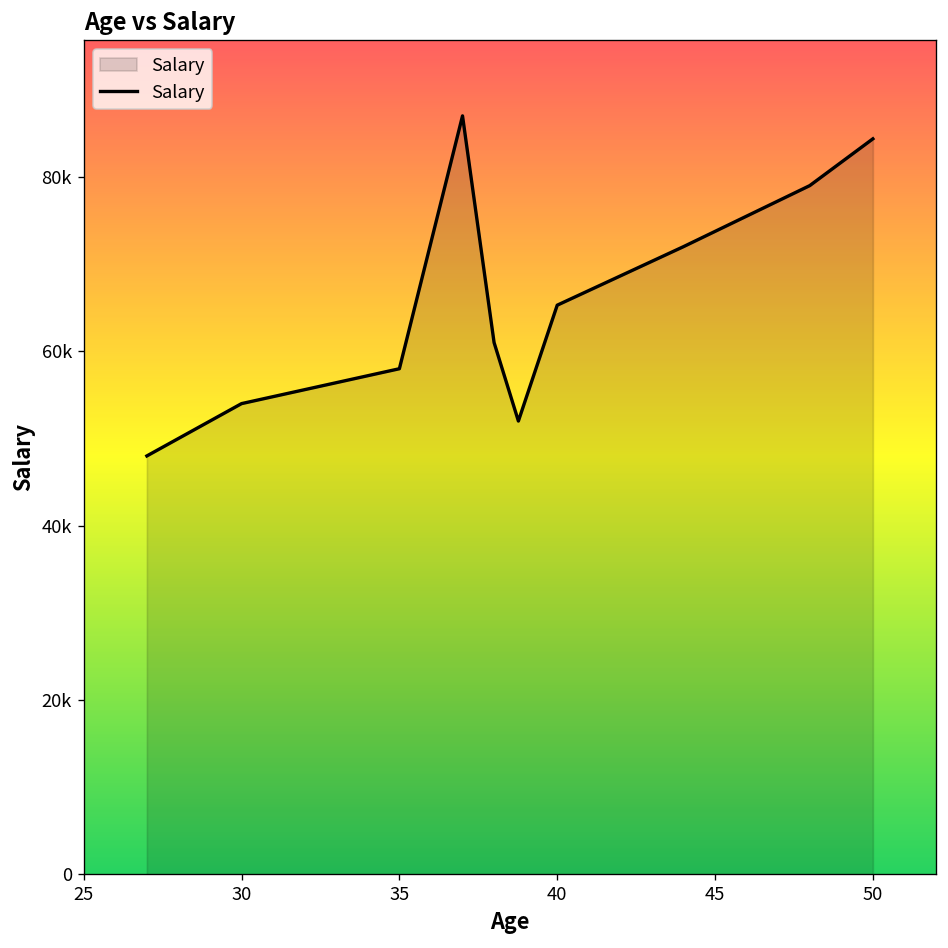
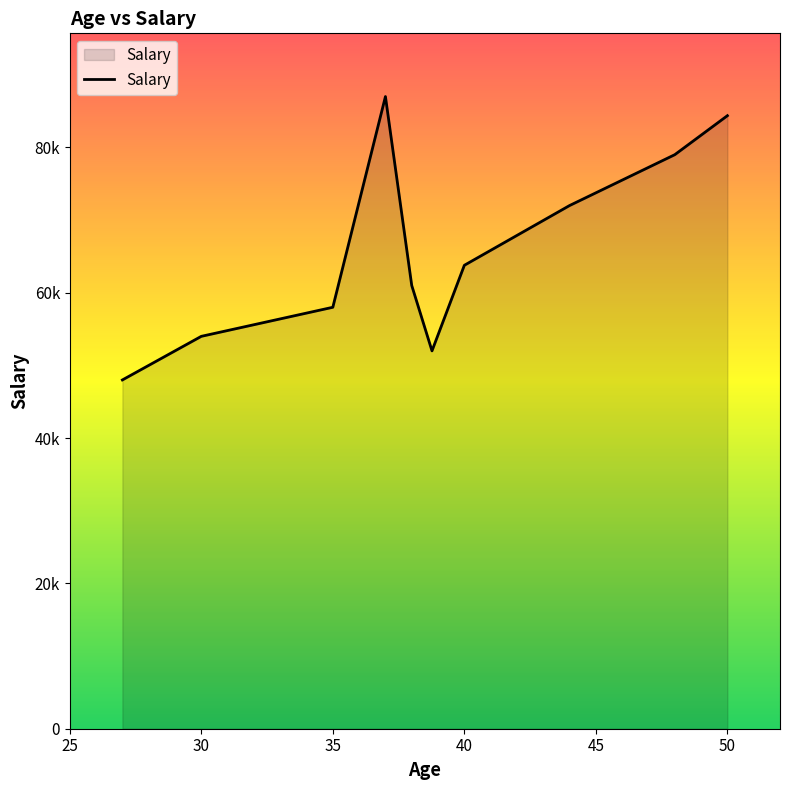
  {
    "30": 54000,
    "35": 58000,
-   "40": 65000,
+   "40": 64000,
    "50": 84000
  }
